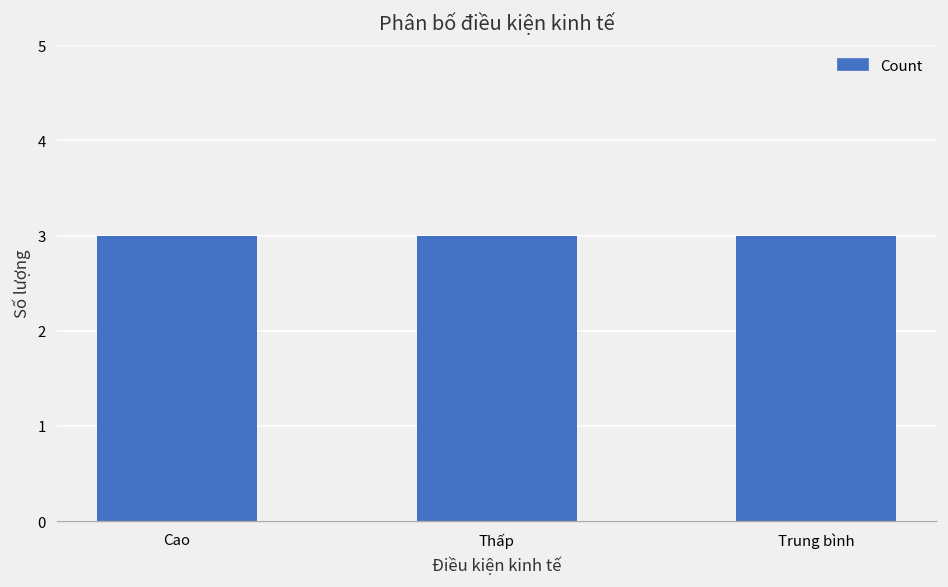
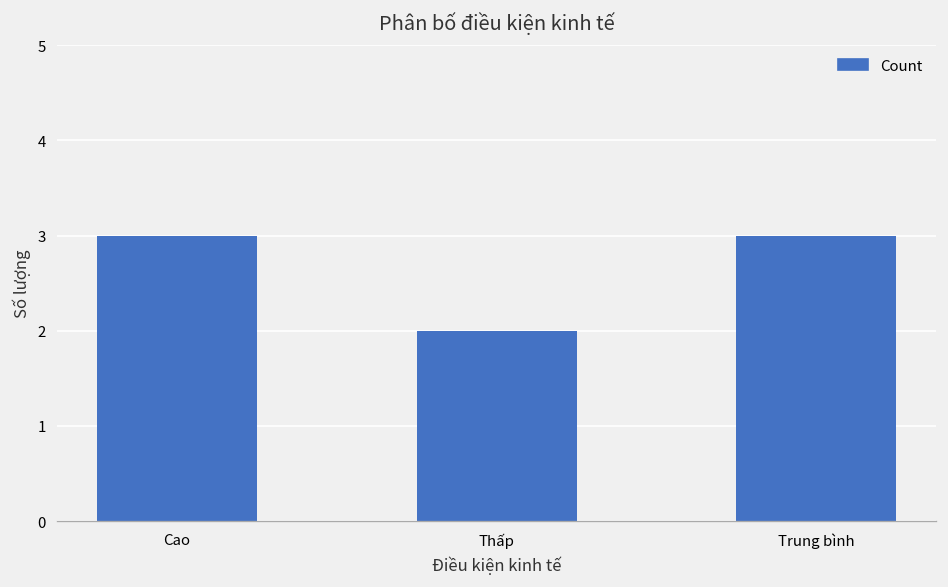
  {
    "Cao": 3,
-   "Thấp": 3,
+   "Thấp": 2,
    "Trung bình": 3
  }
